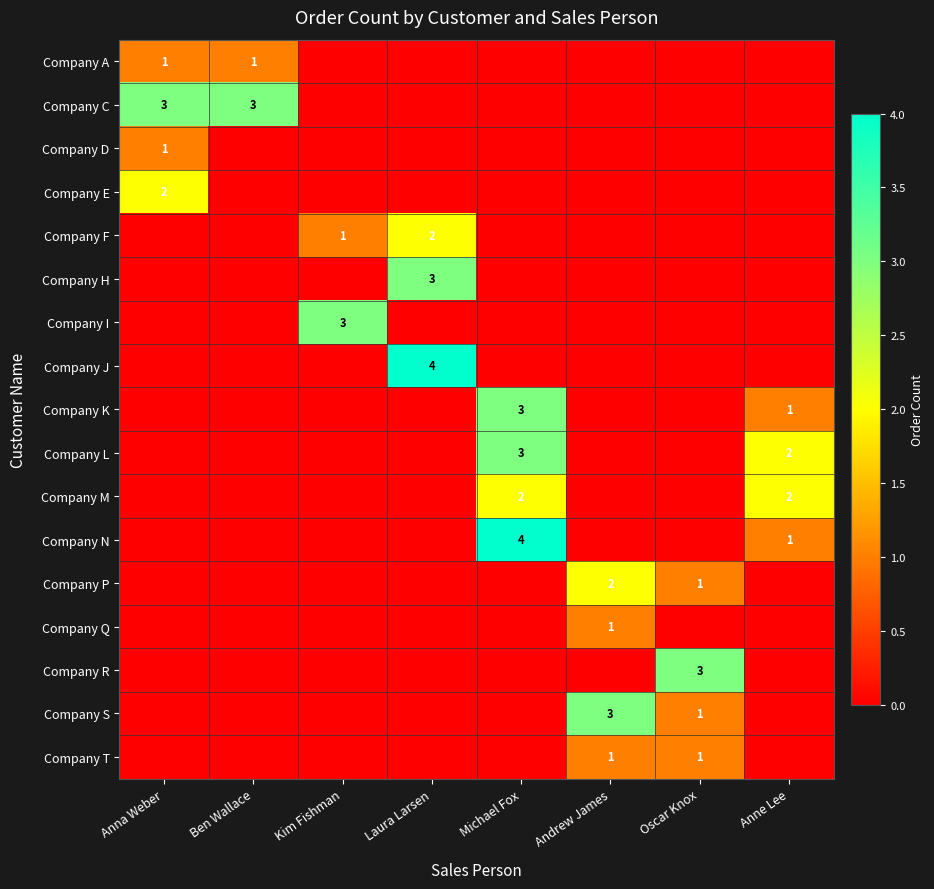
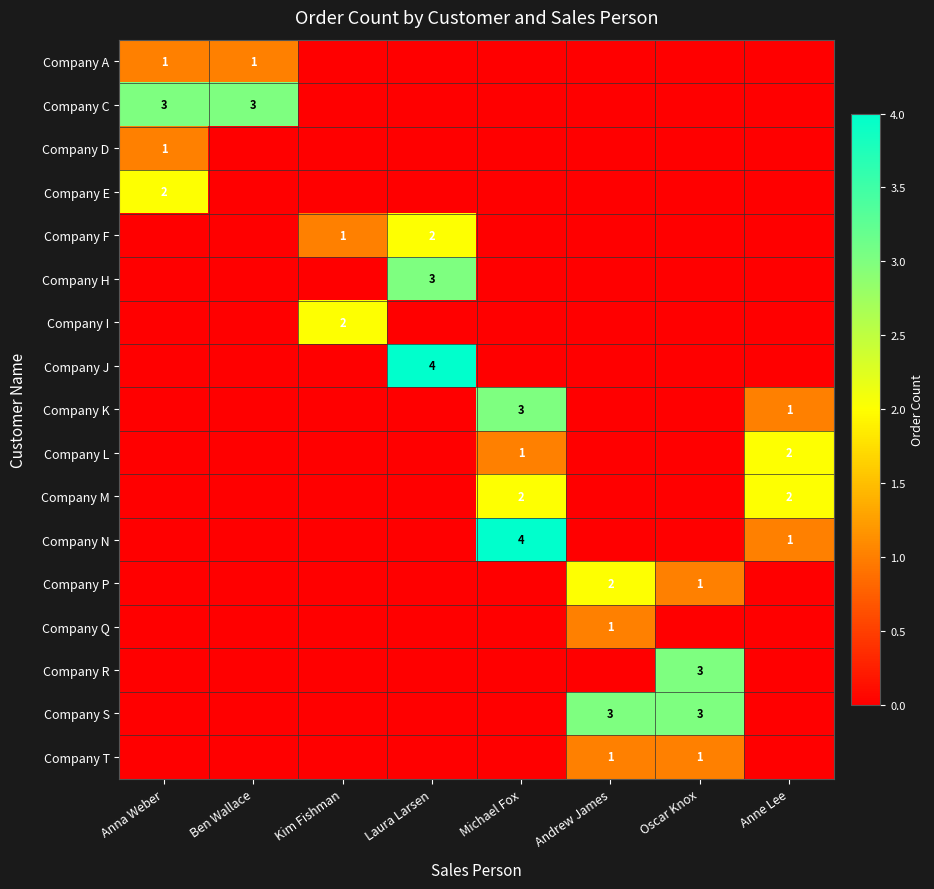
  {
    "Company A": {
      "Anna Weber": 1,
      "Ben Wallace": 1
    },
    "Company C": {
      "Anna Weber": 3,
      "Ben Wallace": 3
    },
    "Company D": {
      "Anna Weber": 1
    },
    "Company E": {
      "Anna Weber": 2
    },
    "Company F": {
      "Kim Fishman": 1,
      "Laura Larsen": 2
    },
    "Company H": {
      "Laura Larsen": 3
    },
    "Company I": {
-     "Kim Fishman": 3
+     "Kim Fishman": 2
    },
    "Company J": {
      "Laura Larsen": 4
    },
    "Company K": {
      "Michael Fox": 3,
      "Anne Lee": 1
    },
    "Company L": {
-     "Michael Fox": 3,
+     "Michael Fox": 1,
      "Anne Lee": 2
    },
    "Company M": {
      "Michael Fox": 2,
      "Anne Lee": 2
    },
    "Company N": {
      "Michael Fox": 4,
      "Anne Lee": 1
    },
    "Company P": {
      "Andrew James": 2,
      "Oscar Knox": 1
    },
    "Company Q": {
      "Andrew James": 1
    },
    "Company R": {
      "Oscar Knox": 3
    },
    "Company S": {
      "Andrew James": 3,
-     "Oscar Knox": 1
+     "Oscar Knox": 3
    },
    "Company T": {
      "Andrew James": 1,
      "Oscar Knox": 1
    }
  }
